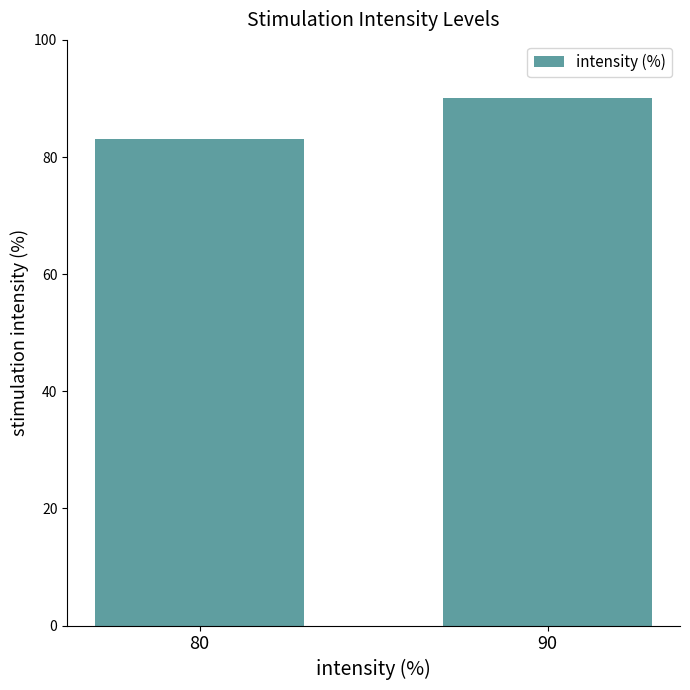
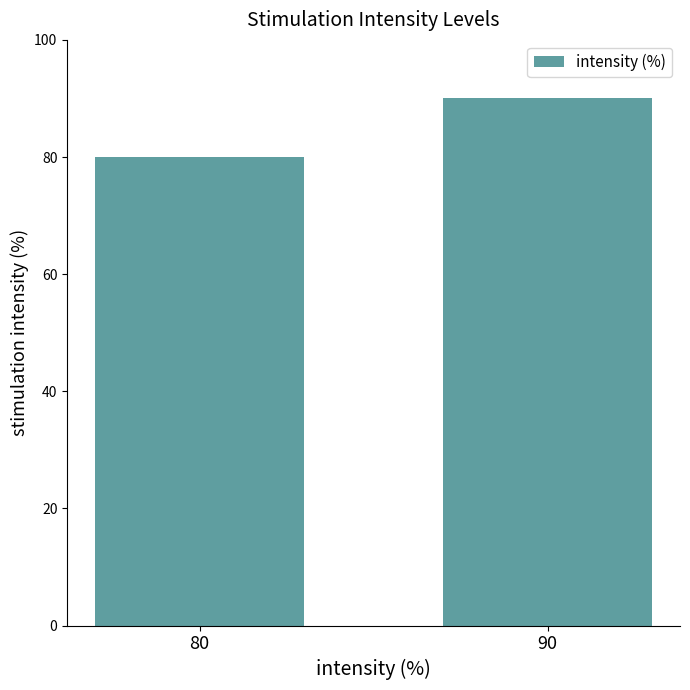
  {
-   "80": 83,
+   "80": 80,
    "90": 90
  }
